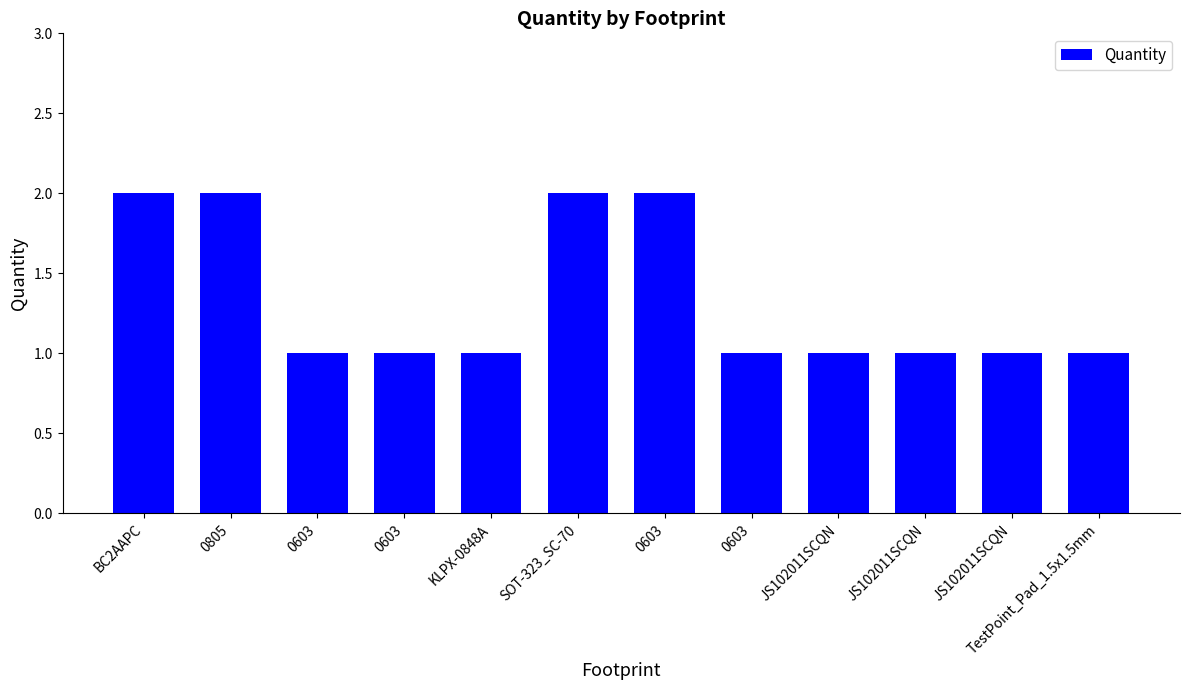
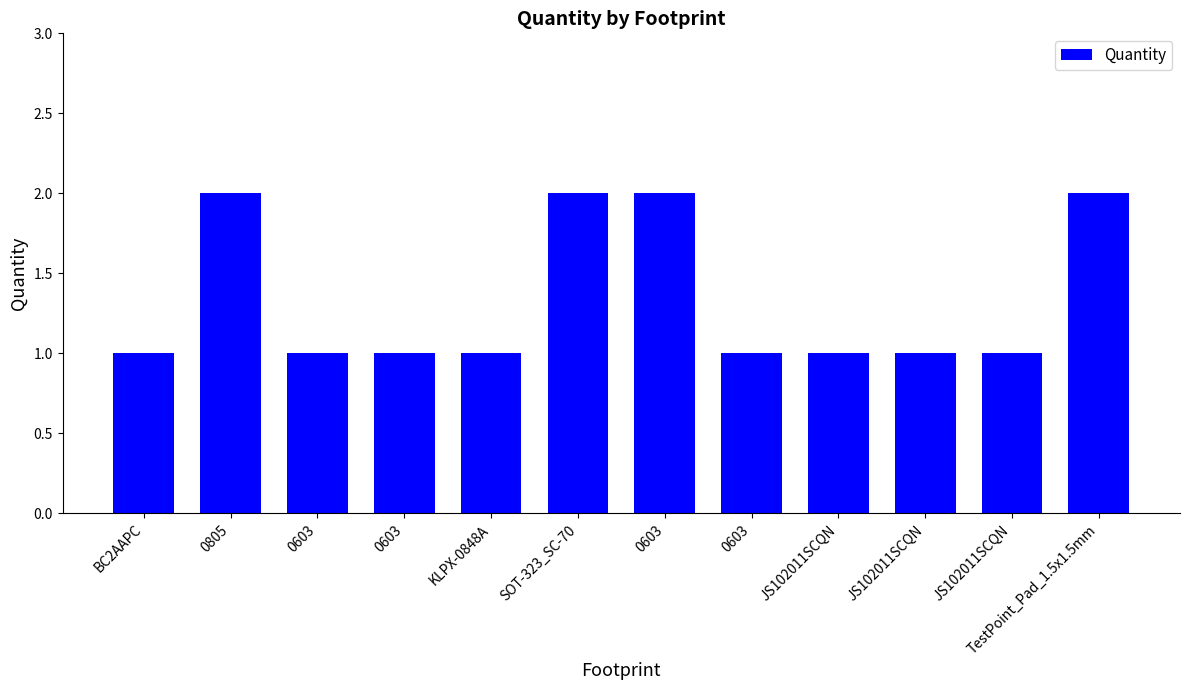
  {
-   "BC2AAPC": 2,
+   "BC2AAPC": 1,
    "0805": 2,
    "KLPX-0848A": 1,
    "SOT-323_SC-70": 2,
-   "TestPoint_Pad_1.5x1.5mm": 1
+   "TestPoint_Pad_1.5x1.5mm": 2
  }
